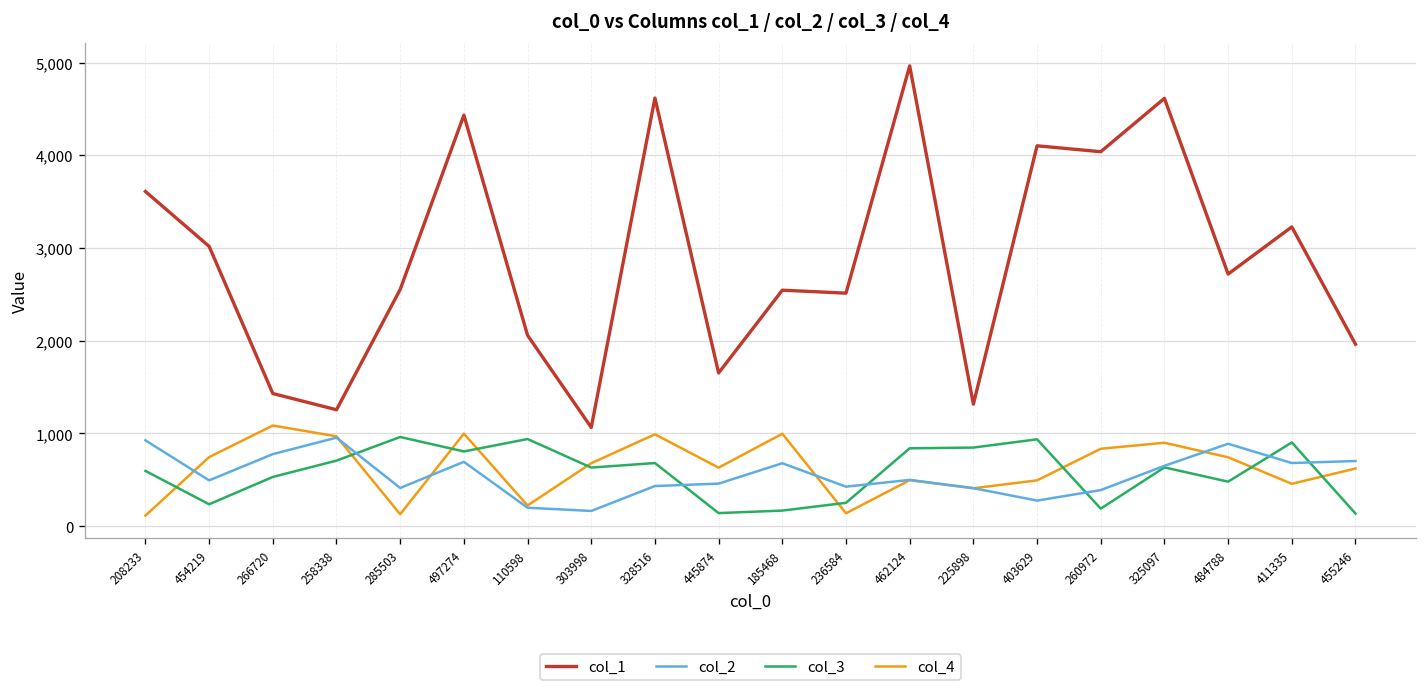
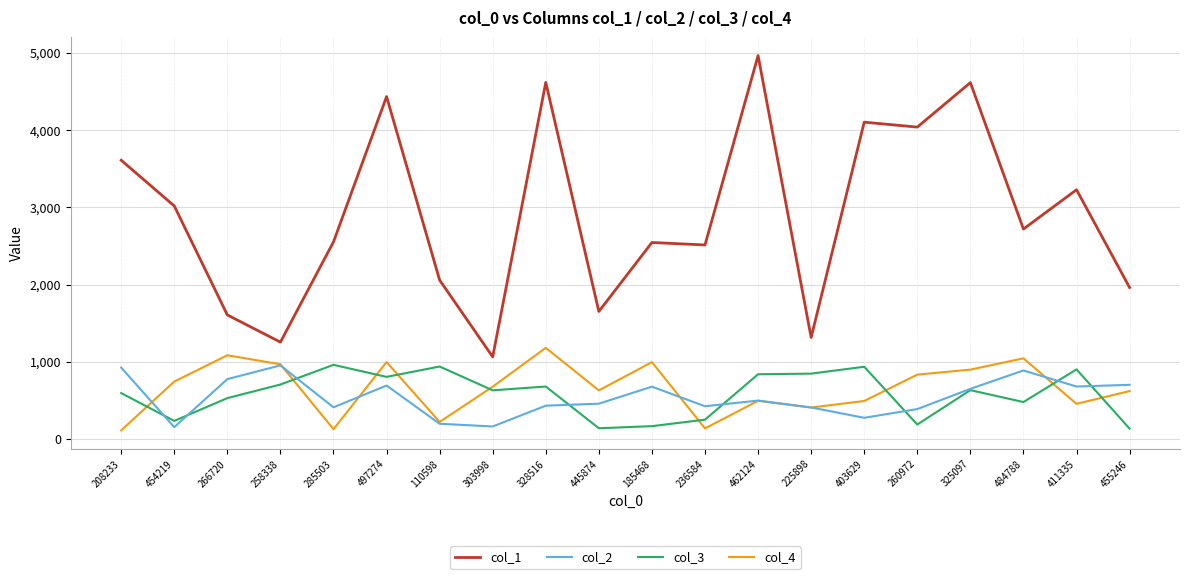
  {
    "col_1": {
      "208233": "3,600",
      "454219": "3,000",
-     "266720": "1,400",
+     "266720": "1,600",
      "258338": "1,300",
      "285503": "2,600",
      "497274": "4,400",
      "110598": "2,100",
      "303998": "1,100",
      "328516": "4,600",
      "445874": "1,700",
      "185468": "2,500",
      "236584": "2,500",
      "462124": "5,000",
      "225898": "1,300",
      "403629": "4,100",
      "260972": "4,000",
      "325097": "4,600",
      "484788": "2,700",
      "411335": "3,200",
      "455246": "2,000"
    },
    "col_2": {
      "208233": "900",
-     "454219": "500",
+     "454219": "200",
      "266720": "800",
      "285503": "400",
      "497274": "700",
      "303998": "200",
      "328516": "400",
      "445874": "500",
      "185468": "700",
      "236584": "400",
      "403629": "300",
      "260972": "400",
      "484788": "900",
      "411335": "700",
      "455246": "700"
    },
    "col_3": {
      "208233": "600",
      "454219": "200",
      "266720": "500",
      "258338": "700",
      "285503": "1,000",
      "497274": "800",
      "110598": "900",
      "303998": "600",
      "328516": "700",
      "445874": "100",
      "185468": "200",
      "236584": "300",
      "462124": "800",
      "225898": "800",
      "403629": "900",
      "260972": "200",
      "484788": "500",
      "411335": "900",
      "455246": "100"
    },
    "col_4": {
      "208233": "100",
      "454219": "700",
      "266720": "1,100",
      "285503": "100",
      "497274": "1,000",
      "303998": "700",
-     "328516": "1,000",
+     "328516": "1,200",
      "445874": "600",
      "185468": "1,000",
      "236584": "100",
      "403629": "500",
      "260972": "800",
      "325097": "900",
-     "484788": "700",
+     "484788": "1,000",
      "411335": "500",
      "455246": "600"
    }
  }
